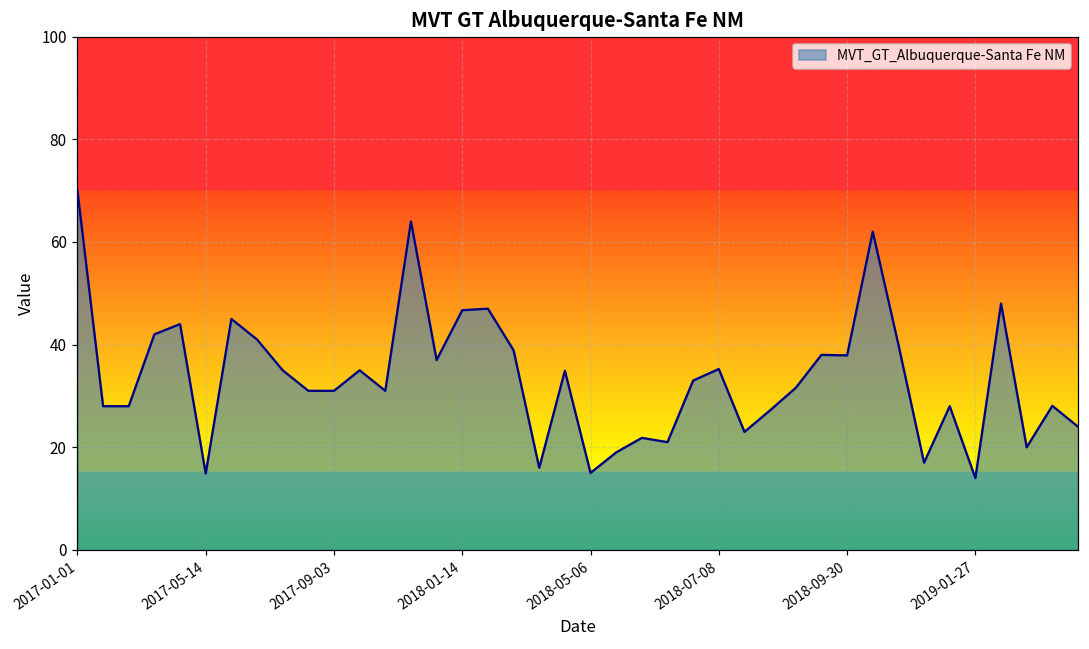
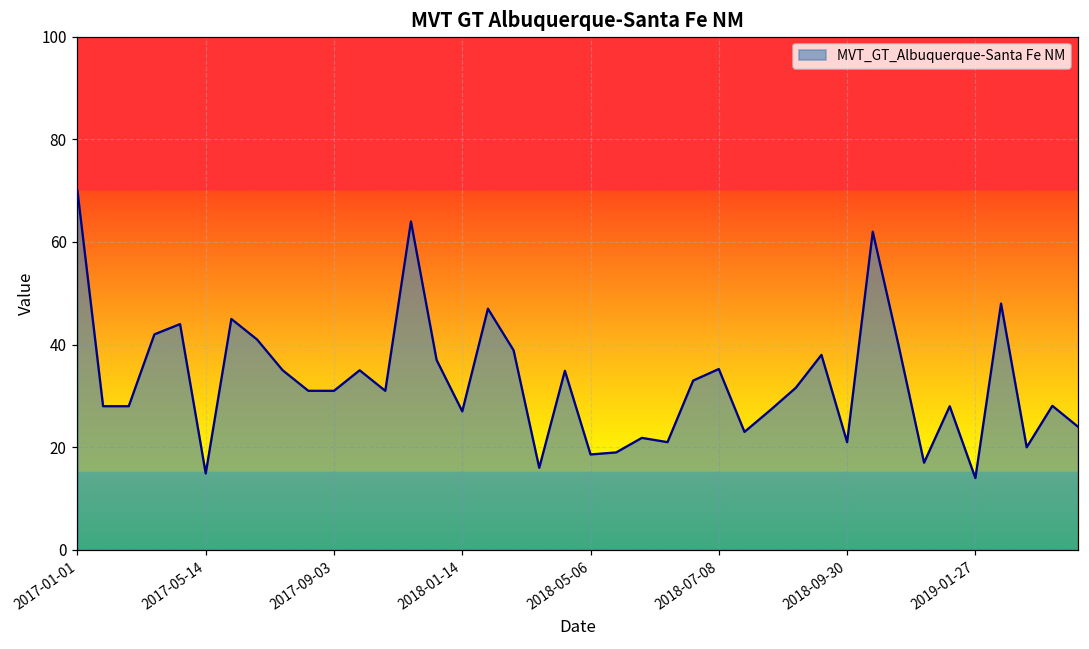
  {
    "2017-01-01": 70,
    "2017-05-14": 15,
    "2017-09-03": 31,
-   "2018-01-14": 47,
-   "2018-05-06": 15,
+   "2018-01-14": 27,
+   "2018-05-06": 19,
    "2018-07-08": 35,
-   "2018-09-30": 38,
+   "2018-09-30": 21,
    "2019-01-27": 14
  }
